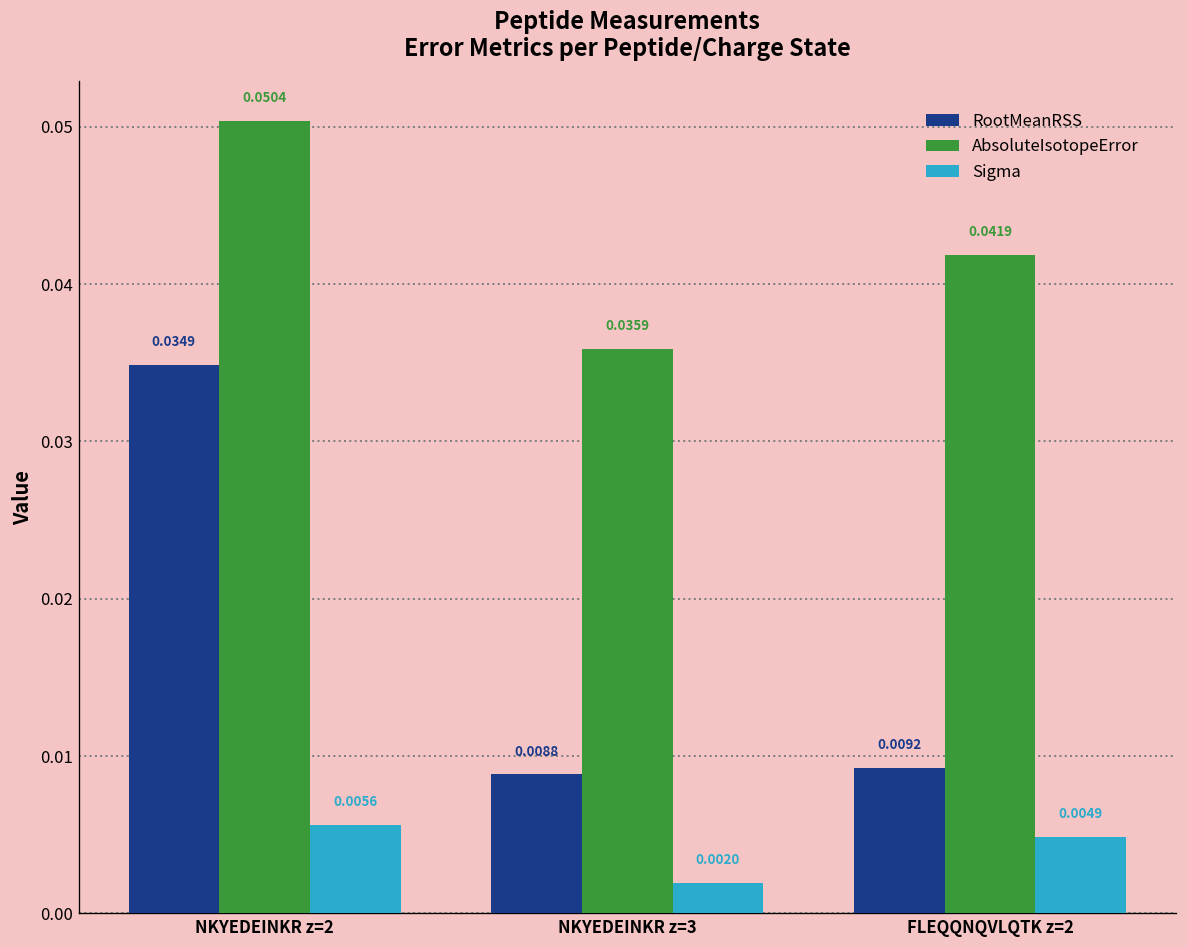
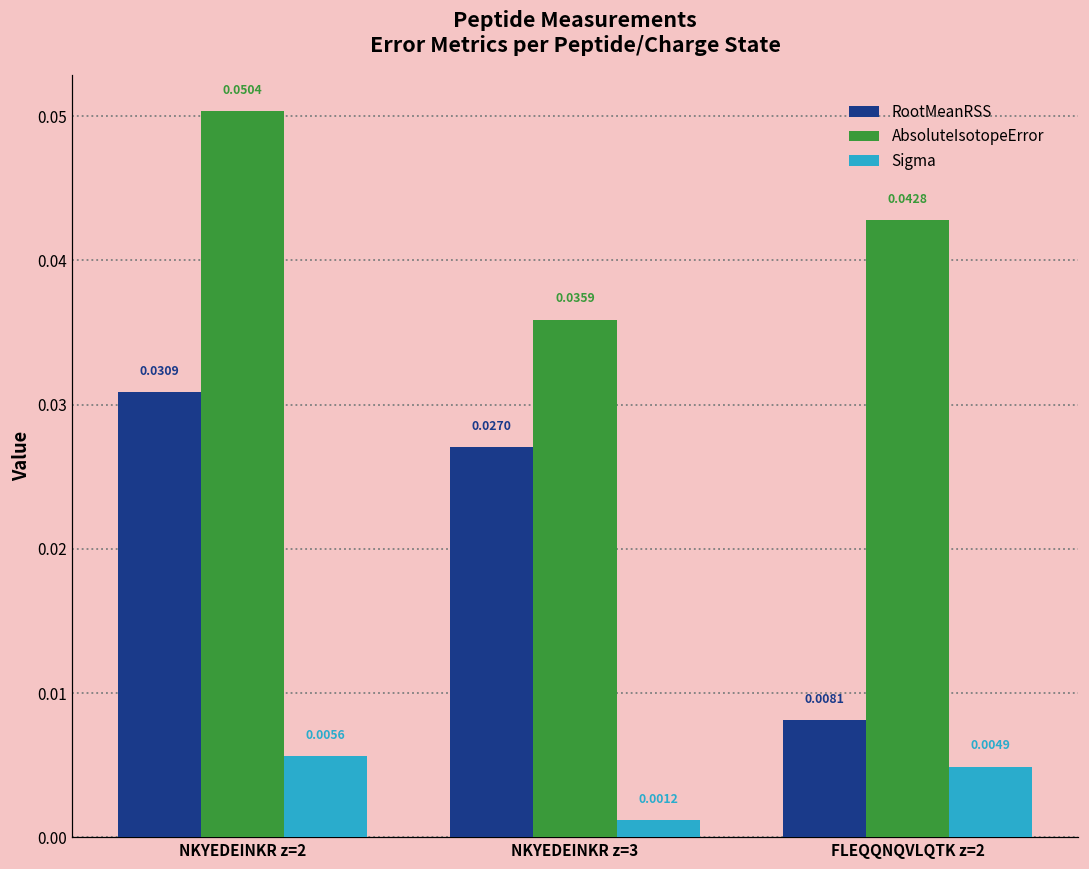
  {
    "RootMeanRSS": {
-     "NKYEDEINKR z=2": 0.0349,
-     "NKYEDEINKR z=3": 0.0088,
-     "FLEQQNQVLQTK z=2": 0.0092
+     "NKYEDEINKR z=2": 0.0309,
+     "NKYEDEINKR z=3": 0.0270,
+     "FLEQQNQVLQTK z=2": 0.0081
    },
    "AbsoluteIsotopeError": {
      "NKYEDEINKR z=2": 0.0504,
      "NKYEDEINKR z=3": 0.0359,
-     "FLEQQNQVLQTK z=2": 0.0419
+     "FLEQQNQVLQTK z=2": 0.0428
    },
    "Sigma": {
      "NKYEDEINKR z=2": 0.0056,
-     "NKYEDEINKR z=3": 0.0020,
+     "NKYEDEINKR z=3": 0.0012,
      "FLEQQNQVLQTK z=2": 0.0049
    }
  }
